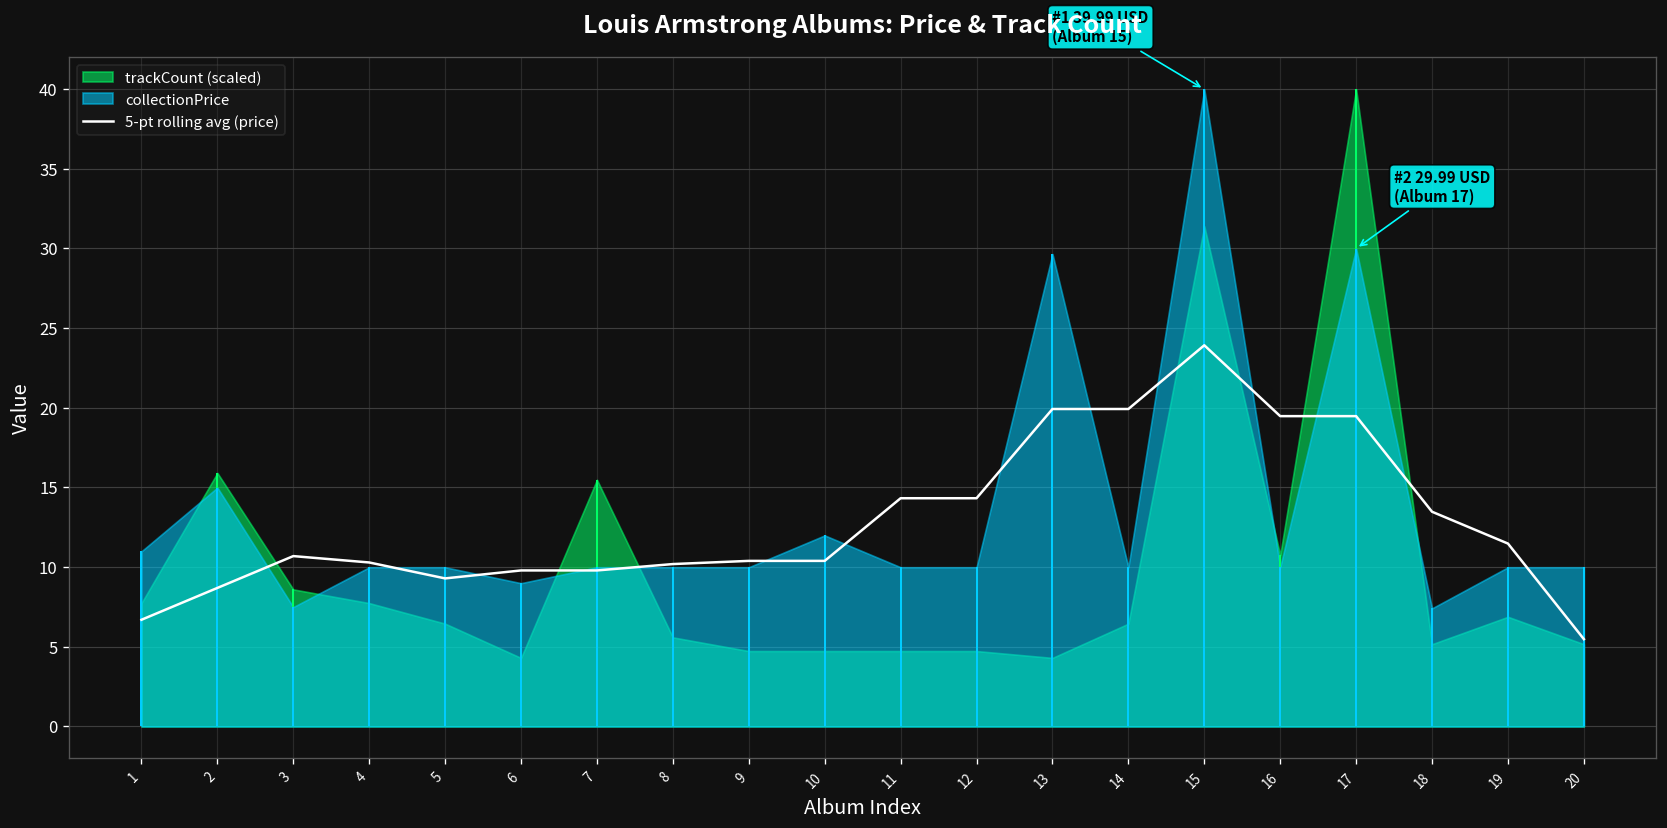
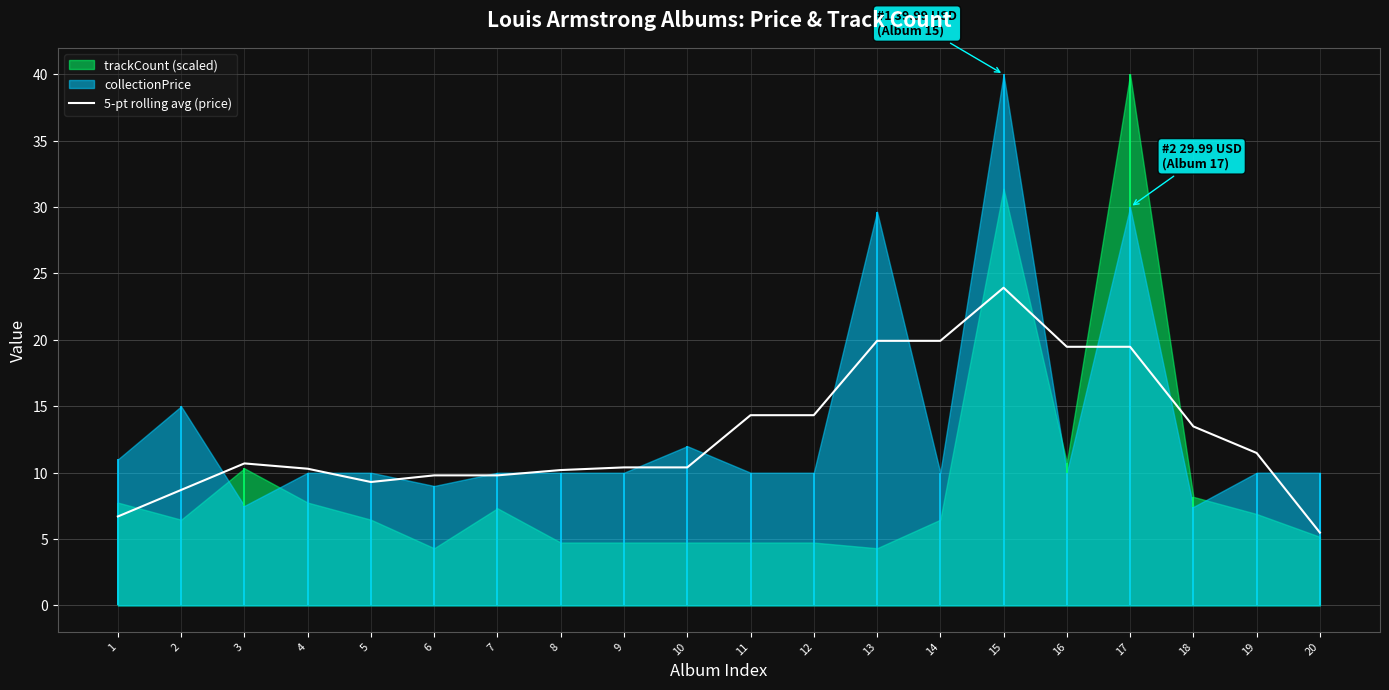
  {
    "5-pt rolling avg (price)": {
      "1": 6.7,
      "2": 8.7,
      "3": 10.7,
      "4": 10.3,
      "5": 9.3,
      "6": 9.8,
      "7": 9.8,
      "8": 10.2,
      "9": 10.4,
      "10": 10.4,
      "11": 14.3,
      "12": 14.3,
      "13": 19.9,
      "14": 19.9,
      "15": 23.9,
      "16": 19.5,
      "17": 19.5,
      "18": 13.5,
      "19": 11.5,
      "20": 5.5
    },
    "trackCount (scaled)": {
      "1": 7.7,
-     "2": 15.9,
-     "3": 8.6,
+     "2": 6.5,
+     "3": 10.3,
      "4": 7.7,
      "5": 6.5,
      "6": 4.3,
-     "7": 15.5,
-     "8": 5.6,
+     "7": 7.3,
+     "8": 4.7,
      "9": 4.7,
      "10": 4.7,
      "11": 4.7,
      "12": 4.7,
      "13": 4.3,
      "14": 6.5,
      "15": 31.4,
      "16": 10.8,
      "17": 40.0,
-     "18": 5.2,
+     "18": 8.2,
      "19": 6.9,
      "20": 5.2
    },
    "collectionPrice": {
      "1": 11.0,
      "2": 15.0,
      "3": 7.5,
      "4": 10.0,
      "5": 10.0,
      "6": 9.0,
      "7": 10.0,
      "8": 10.0,
      "9": 10.0,
      "10": 12.0,
      "11": 10.0,
      "12": 10.0,
      "13": 29.7,
      "14": 10.0,
      "15": 40.0,
      "16": 10.0,
      "18": 7.4,
      "19": 10.0,
      "20": 10.0
    }
  }
